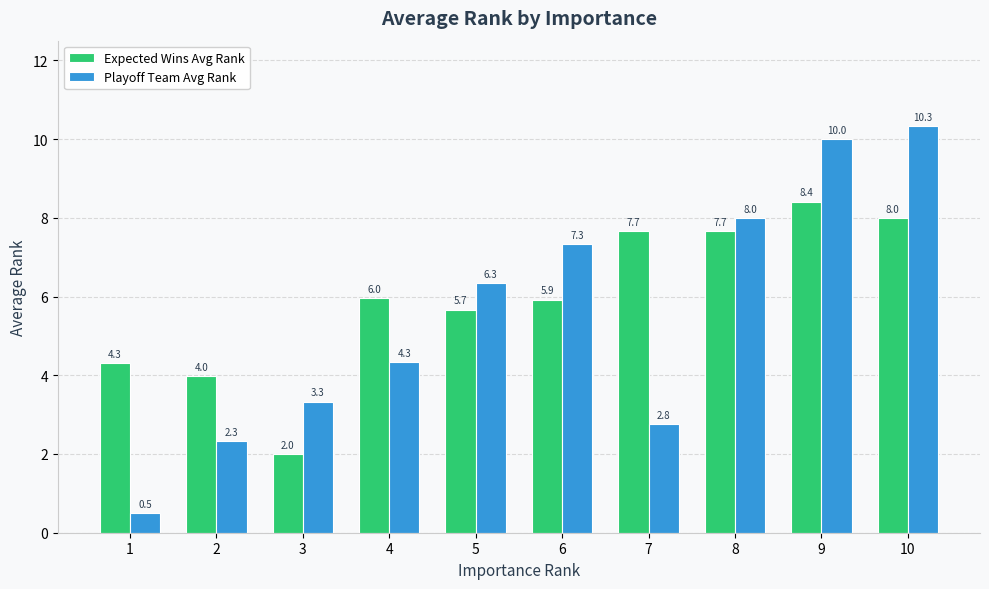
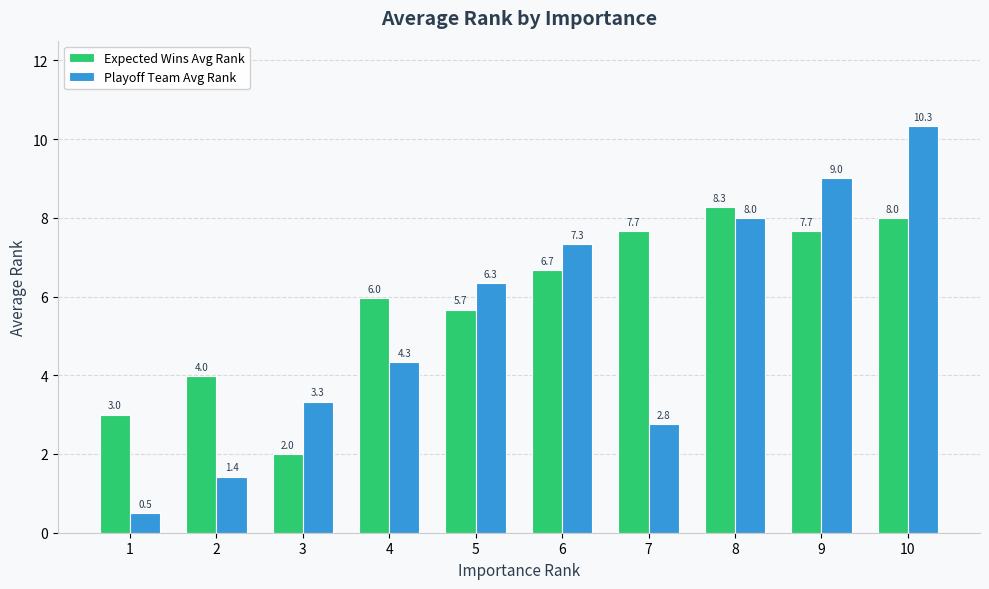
  {
    "Expected Wins Avg Rank": {
-     "1": 4.3,
+     "1": 3.0,
      "2": 4.0,
      "3": 2.0,
      "4": 6.0,
      "5": 5.7,
-     "6": 5.9,
+     "6": 6.7,
      "7": 7.7,
-     "8": 7.7,
-     "9": 8.4,
+     "8": 8.3,
+     "9": 7.7,
      "10": 8.0
    },
    "Playoff Team Avg Rank": {
      "1": 0.5,
-     "2": 2.3,
+     "2": 1.4,
      "3": 3.3,
      "4": 4.3,
      "5": 6.3,
      "6": 7.3,
      "7": 2.8,
      "8": 8.0,
-     "9": 10.0,
+     "9": 9.0,
      "10": 10.3
    }
  }
